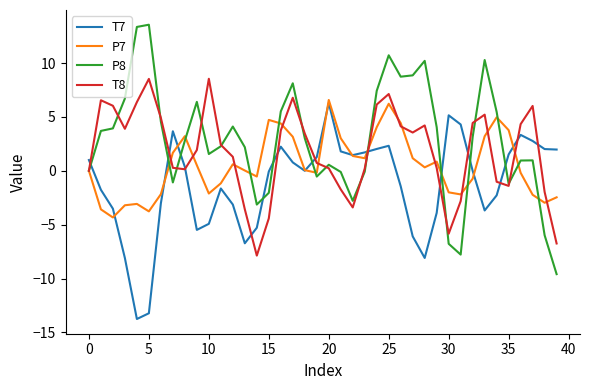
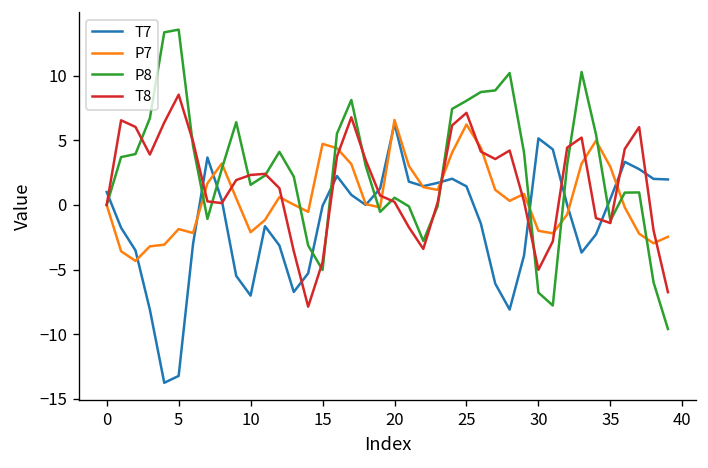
  {
    "T7": {
      "0": 1.0,
      "5": -13.2,
-     "10": -4.9,
+     "10": -7.0,
      "15": -0.1,
      "20": 6.3,
-     "25": 2.3,
+     "25": 1.4,
      "30": 5.1,
-     "35": 1.5
+     "35": 0.5
    },
    "P7": {
-     "5": -3.8,
+     "5": -1.9,
      "10": -2.1,
      "15": 4.7,
      "20": 6.6,
      "25": 6.2,
      "30": -2.0,
-     "35": 3.8
+     "35": 2.9
    },
    "P8": {
      "5": 13.6,
      "10": 1.6,
-     "15": -2.0,
+     "15": -5.0,
      "20": 0.6,
-     "25": 10.7,
+     "25": 8.1,
      "30": -6.8
    },
    "T8": {
      "5": 8.5,
-     "10": 8.5,
+     "10": 2.3,
      "15": -4.4,
      "20": 0.2,
      "25": 7.1,
-     "30": -5.8
+     "30": -5.0
    }
  }
